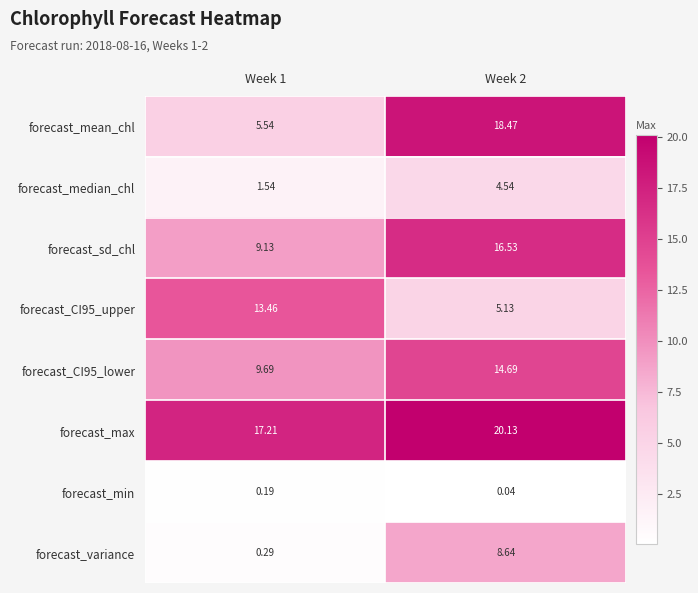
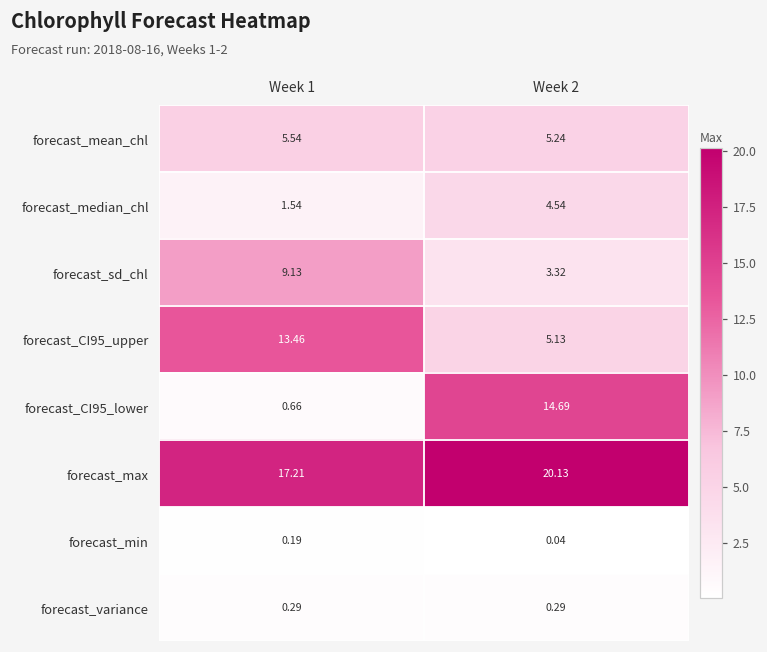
  {
    "forecast_mean_chl": {
      "Week 1": 5.54,
-     "Week 2": 18.47
+     "Week 2": 5.24
    },
    "forecast_median_chl": {
      "Week 1": 1.54,
      "Week 2": 4.54
    },
    "forecast_sd_chl": {
      "Week 1": 9.13,
-     "Week 2": 16.53
+     "Week 2": 3.32
    },
    "forecast_CI95_upper": {
      "Week 1": 13.46,
      "Week 2": 5.13
    },
    "forecast_CI95_lower": {
-     "Week 1": 9.69,
+     "Week 1": 0.66,
      "Week 2": 14.69
    },
    "forecast_max": {
      "Week 1": 17.21,
      "Week 2": 20.13
    },
    "forecast_min": {
      "Week 1": 0.19,
      "Week 2": 0.04
    },
    "forecast_variance": {
      "Week 1": 0.29,
-     "Week 2": 8.64
+     "Week 2": 0.29
    }
  }
